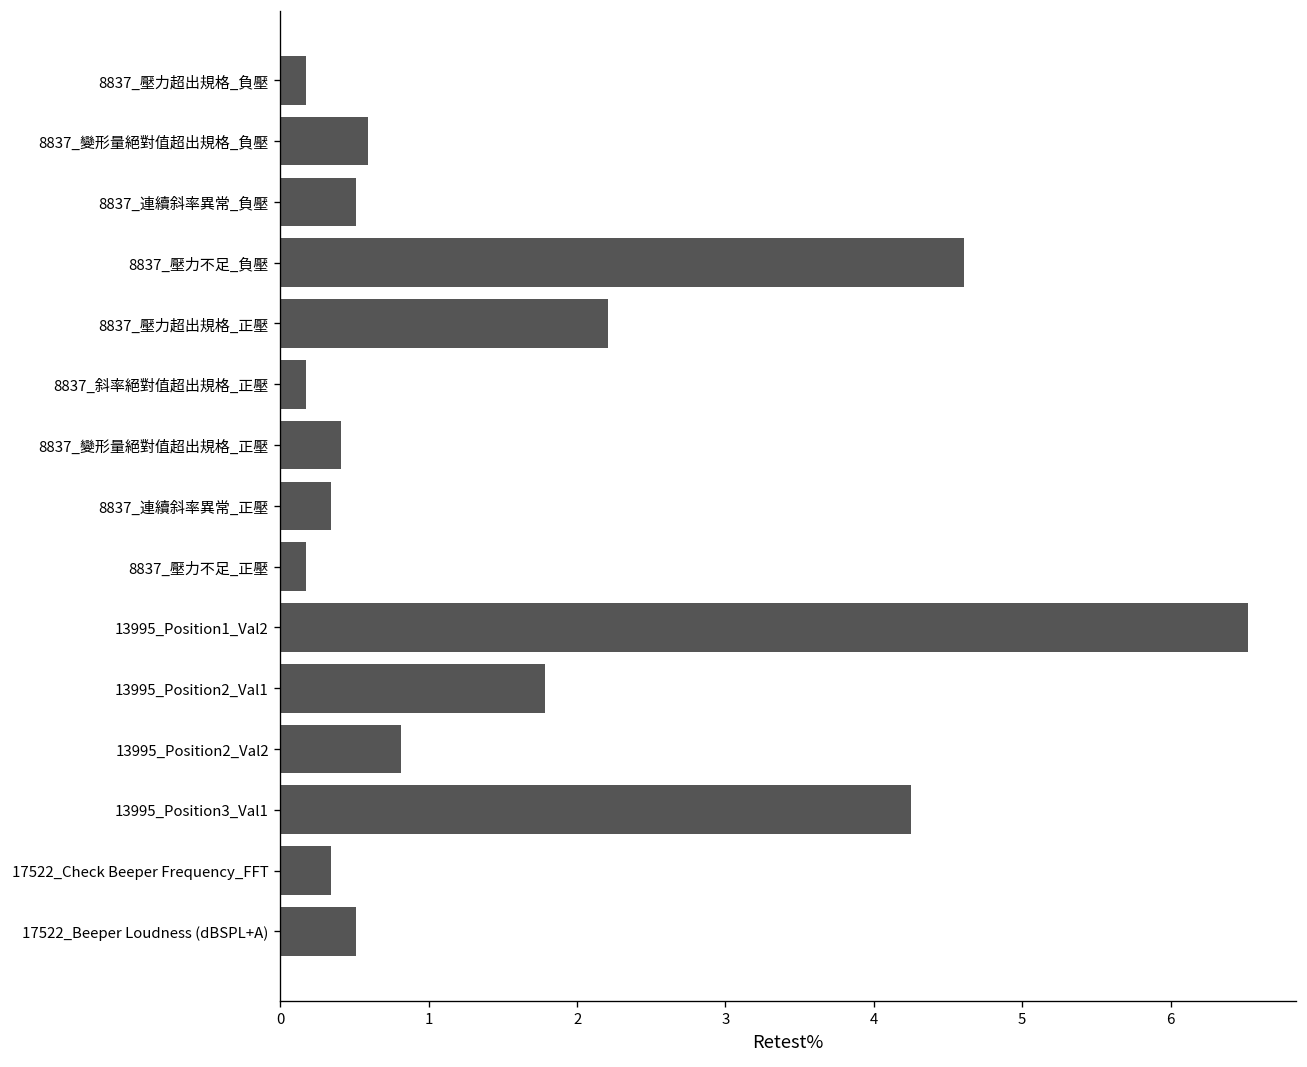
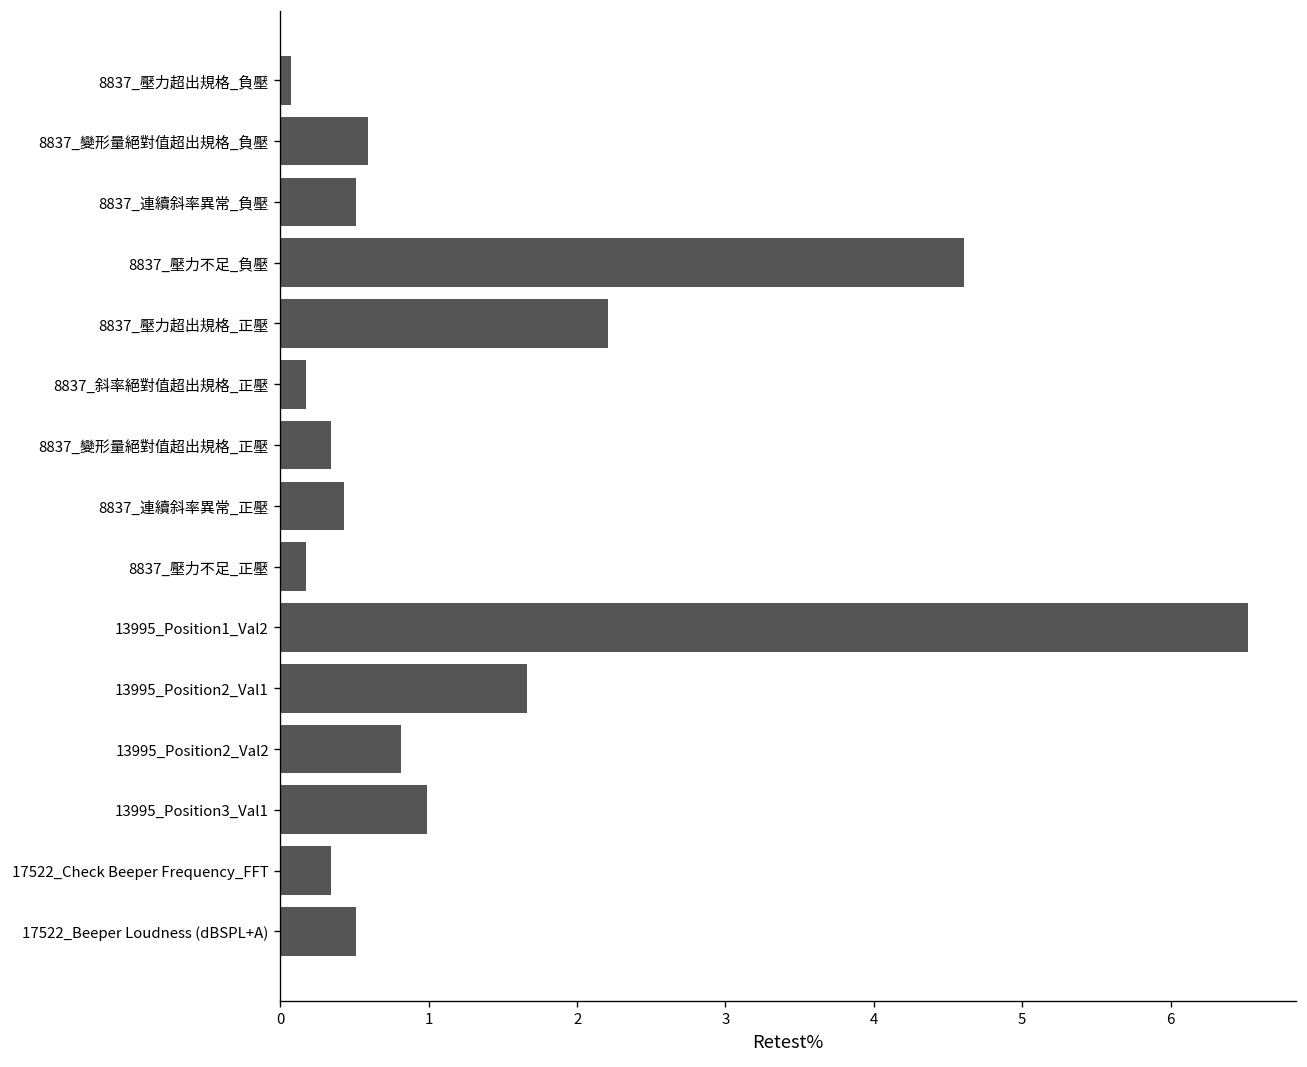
  {
-   "8837_壓力超出規格_負壓": 0.17,
+   "8837_壓力超出規格_負壓": 0.07,
    "8837_變形量絕對值超出規格_負壓": 0.59,
    "8837_連續斜率異常_負壓": 0.51,
    "8837_壓力不足_負壓": 4.61,
    "8837_壓力超出規格_正壓": 2.21,
    "8837_斜率絕對值超出規格_正壓": 0.17,
-   "8837_變形量絕對值超出規格_正壓": 0.41,
-   "8837_連續斜率異常_正壓": 0.34,
+   "8837_變形量絕對值超出規格_正壓": 0.34,
+   "8837_連續斜率異常_正壓": 0.43,
    "8837_壓力不足_正壓": 0.17,
    "13995_Position1_Val2": 6.52,
-   "13995_Position2_Val1": 1.78,
+   "13995_Position2_Val1": 1.66,
    "13995_Position2_Val2": 0.81,
-   "13995_Position3_Val1": 4.25,
+   "13995_Position3_Val1": 0.99,
    "17522_Check Beeper Frequency_FFT": 0.34,
    "17522_Beeper Loudness (dBSPL+A)": 0.51
  }
